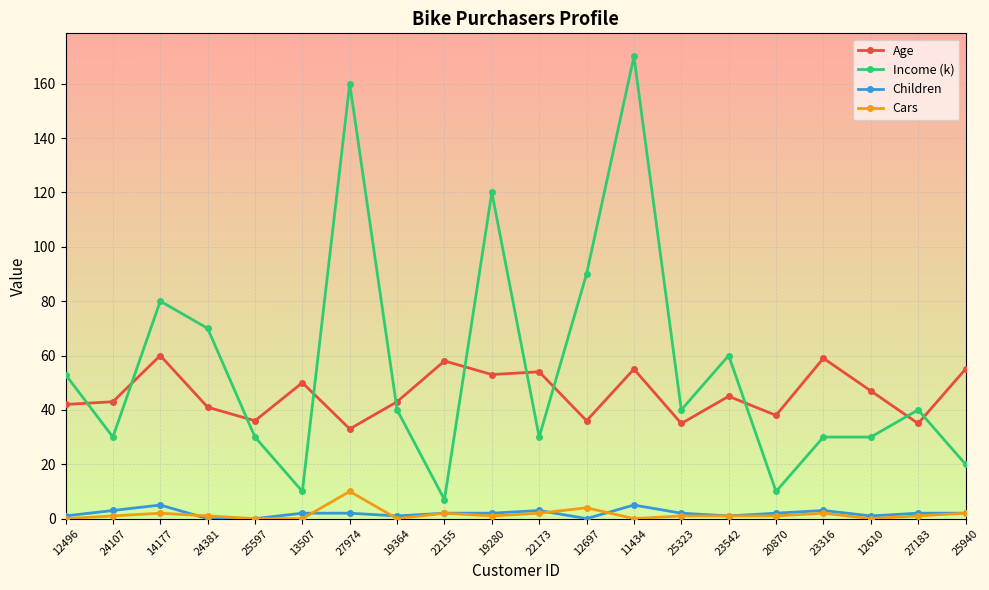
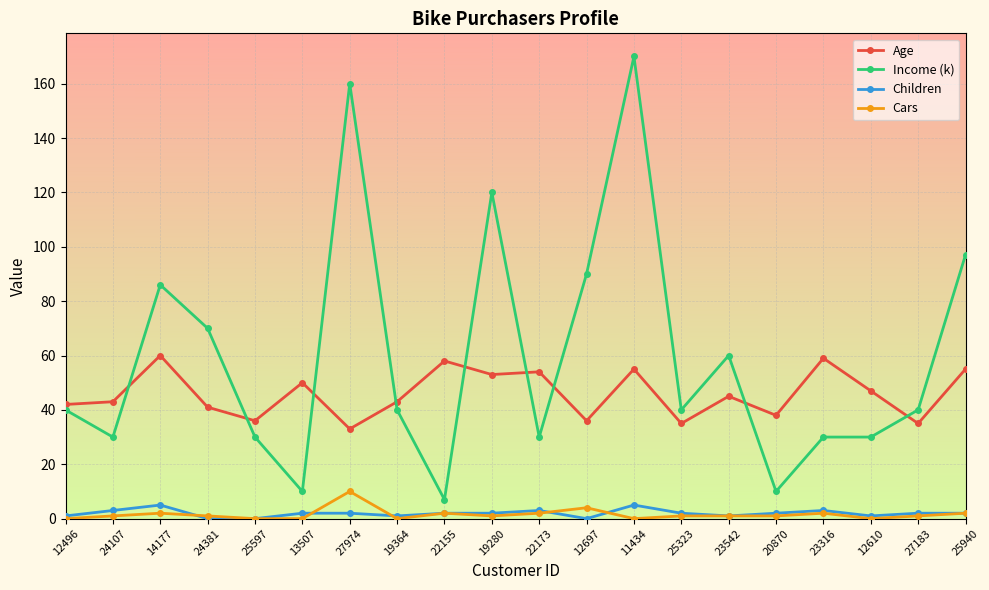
  {
    "Age": {
      "12496": 42,
      "24107": 43,
      "14177": 60,
      "24381": 41,
      "25597": 36,
      "13507": 50,
      "27974": 33,
      "19364": 43,
      "22155": 58,
      "19280": 53,
      "22173": 54,
      "12697": 36,
      "11434": 55,
      "25323": 35,
      "23542": 45,
      "20870": 38,
      "23316": 59,
      "12610": 47,
      "27183": 35,
      "25940": 55
    },
    "Income (k)": {
-     "12496": 53,
+     "12496": 40,
      "24107": 30,
-     "14177": 80,
+     "14177": 86,
      "24381": 70,
      "25597": 30,
      "13507": 10,
      "27974": 160,
      "19364": 40,
      "22155": 7,
      "19280": 120,
      "22173": 30,
      "12697": 90,
      "11434": 170,
      "25323": 40,
      "23542": 60,
      "20870": 10,
      "23316": 30,
      "12610": 30,
      "27183": 40,
-     "25940": 20
+     "25940": 97
    },
    "Children": {
      "12496": 1,
      "24107": 3,
      "14177": 5,
      "24381": 0,
      "13507": 2,
      "27974": 2,
      "19364": 1,
      "19280": 2,
      "22173": 3,
      "12697": 0,
      "11434": 5,
      "25323": 2,
      "20870": 2,
      "23316": 3,
      "12610": 1,
      "27183": 2
    },
    "Cars": {
      "12496": 0,
      "24107": 1,
      "14177": 2,
      "24381": 1,
      "13507": 0,
      "27974": 10,
      "19364": 0,
      "19280": 1,
      "22173": 2,
      "12697": 4,
      "11434": 0,
      "25323": 1,
      "20870": 1,
      "23316": 2,
      "12610": 0,
      "27183": 1
    }
  }
